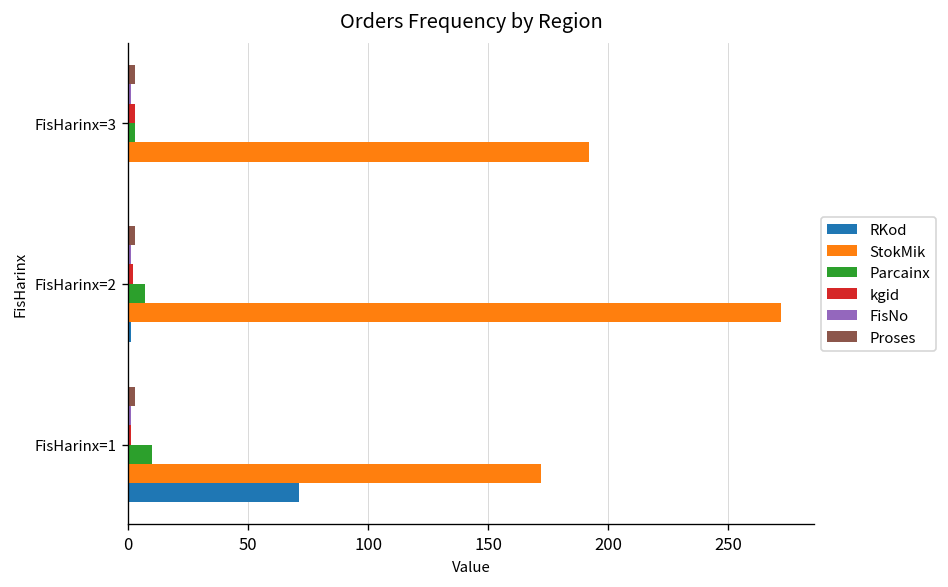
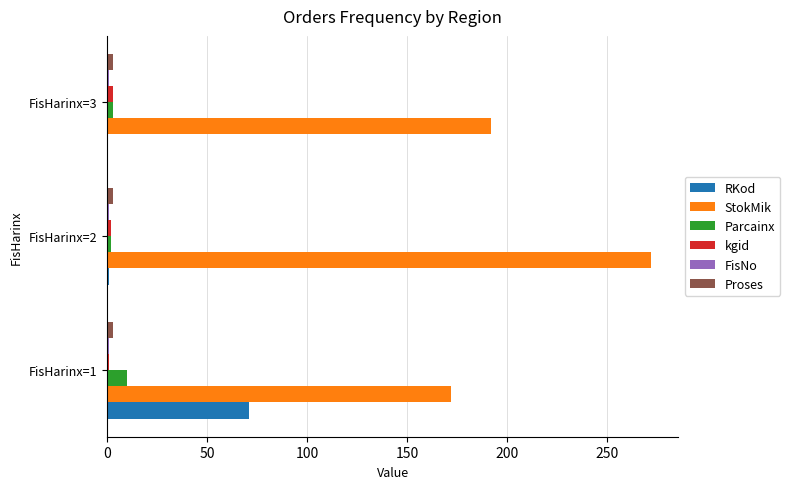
  {
    "RKod": {
      "FisHarinx=3": 0,
      "FisHarinx=1": 71
    },
    "StokMik": {
      "FisHarinx=3": 192,
      "FisHarinx=2": 272,
      "FisHarinx=1": 172
    },
    "Parcainx": {
      "FisHarinx=3": 3,
-     "FisHarinx=2": 7,
+     "FisHarinx=2": 2,
      "FisHarinx=1": 10
    },
    "kgid": {
      "FisHarinx=3": 3,
      "FisHarinx=2": 2
    },
    "Proses": {
      "FisHarinx=3": 3,
      "FisHarinx=2": 3,
      "FisHarinx=1": 3
    }
  }
